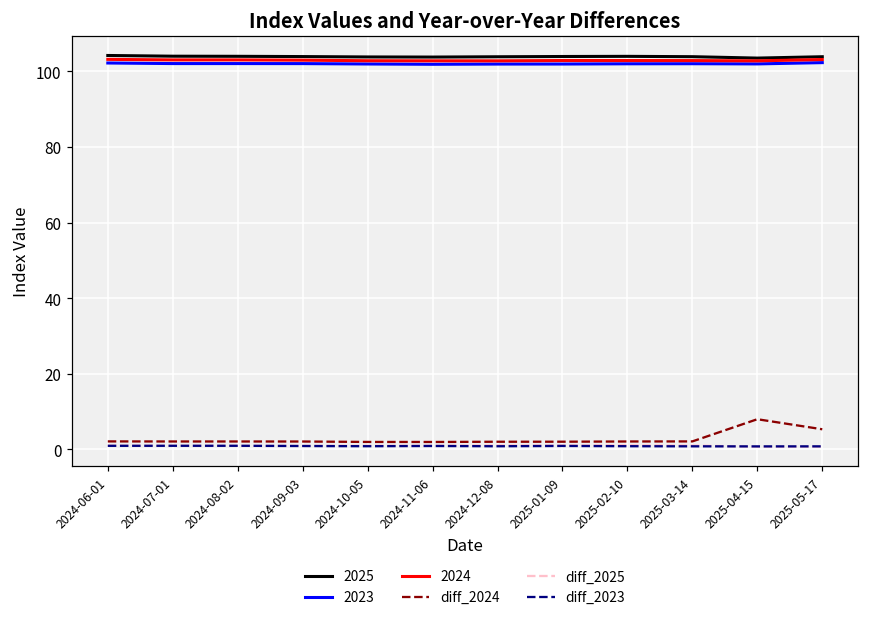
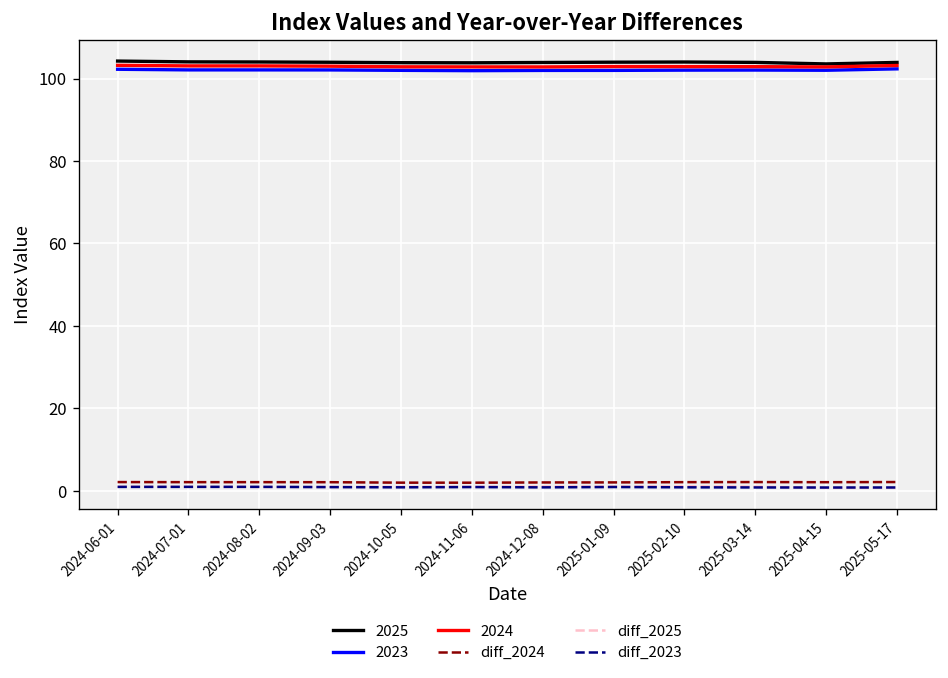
  {
    "2025": {
      "2024-06-01": 104,
      "2024-07-01": 104,
      "2024-08-02": 104,
      "2024-09-03": 104,
      "2024-10-05": 104,
      "2024-11-06": 104,
      "2024-12-08": 104,
      "2025-01-09": 104,
      "2025-02-10": 104,
      "2025-03-14": 104,
      "2025-05-17": 104
    },
    "2023": {
      "2024-06-01": 102,
      "2024-07-01": 102,
      "2024-08-02": 102,
      "2024-09-03": 102,
      "2024-10-05": 102,
      "2024-11-06": 102,
      "2024-12-08": 102,
      "2025-01-09": 102,
      "2025-02-10": 102,
      "2025-03-14": 102,
      "2025-04-15": 102,
      "2025-05-17": 102
    },
    "2024": {
      "2024-06-01": 103,
      "2024-07-01": 103,
      "2024-08-02": 103,
      "2024-09-03": 103,
      "2024-10-05": 103,
      "2024-11-06": 103,
      "2024-12-08": 103,
      "2025-01-09": 103,
      "2025-02-10": 103,
      "2025-03-14": 103,
      "2025-05-17": 103
    },
    "diff_2024": {
      "2024-06-01": 2,
      "2024-07-01": 2,
      "2024-08-02": 2,
      "2024-09-03": 2,
      "2024-10-05": 2,
      "2024-11-06": 2,
      "2024-12-08": 2,
      "2025-01-09": 2,
      "2025-02-10": 2,
      "2025-03-14": 2,
-     "2025-04-15": 8,
-     "2025-05-17": 5
+     "2025-04-15": 2,
+     "2025-05-17": 2
    }
  }
